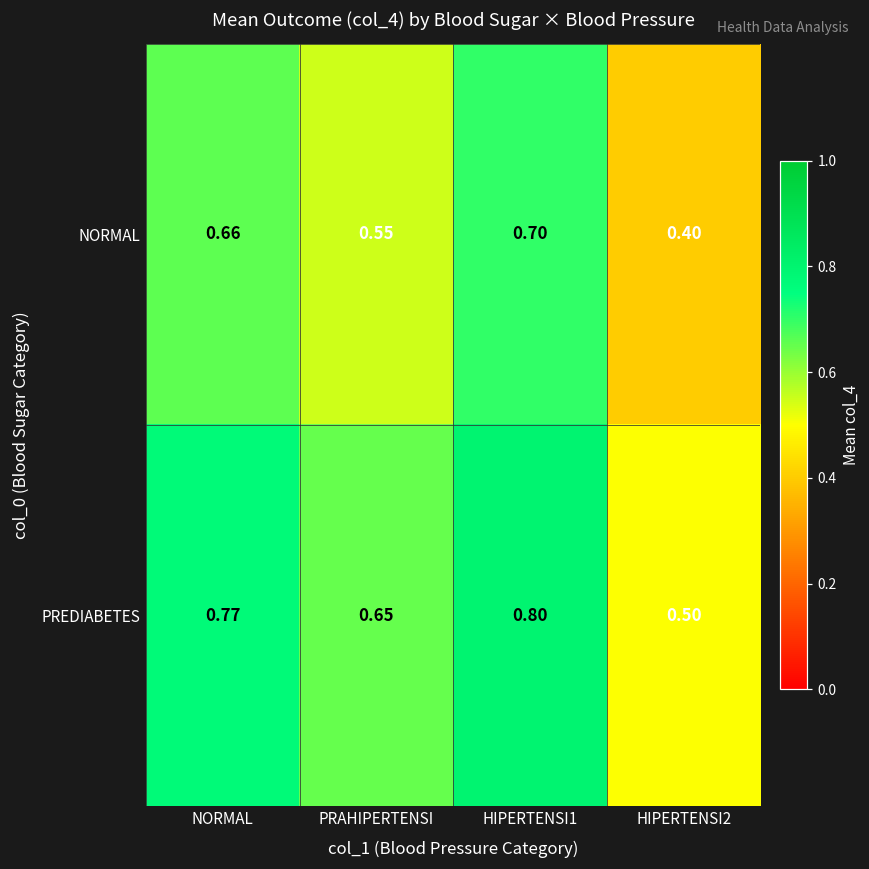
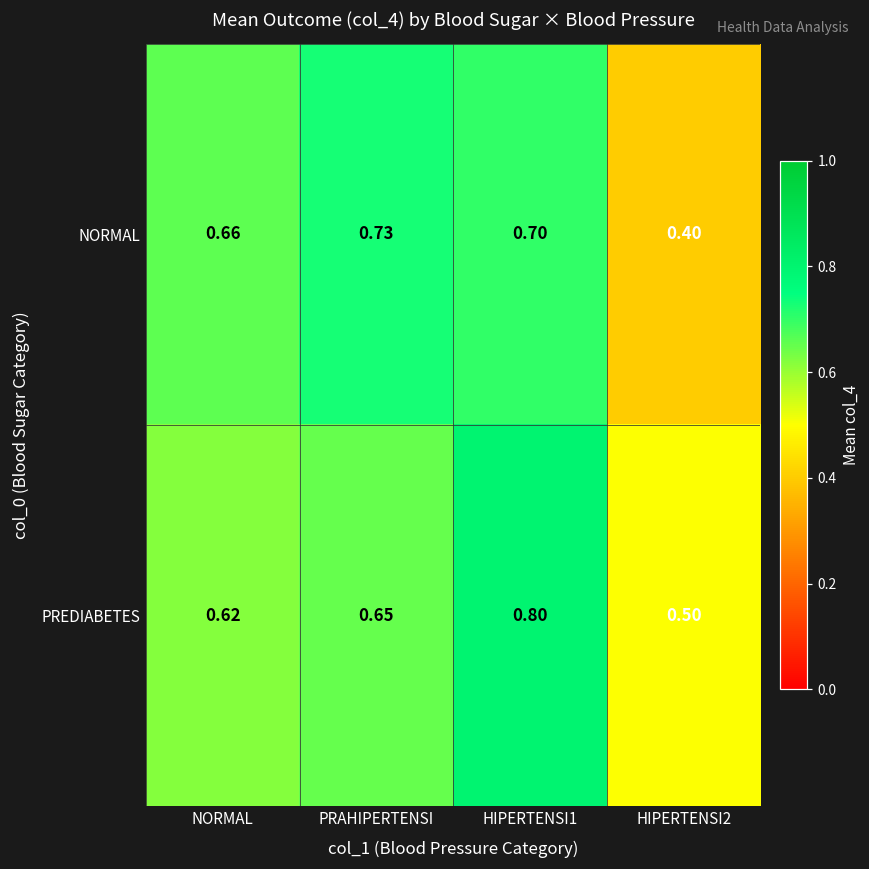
  {
    "NORMAL": {
      "NORMAL": 0.66,
-     "PRAHIPERTENSI": 0.55,
+     "PRAHIPERTENSI": 0.73,
      "HIPERTENSI1": 0.70,
      "HIPERTENSI2": 0.40
    },
    "PREDIABETES": {
-     "NORMAL": 0.77,
+     "NORMAL": 0.62,
      "PRAHIPERTENSI": 0.65,
      "HIPERTENSI1": 0.80,
      "HIPERTENSI2": 0.50
    }
  }
